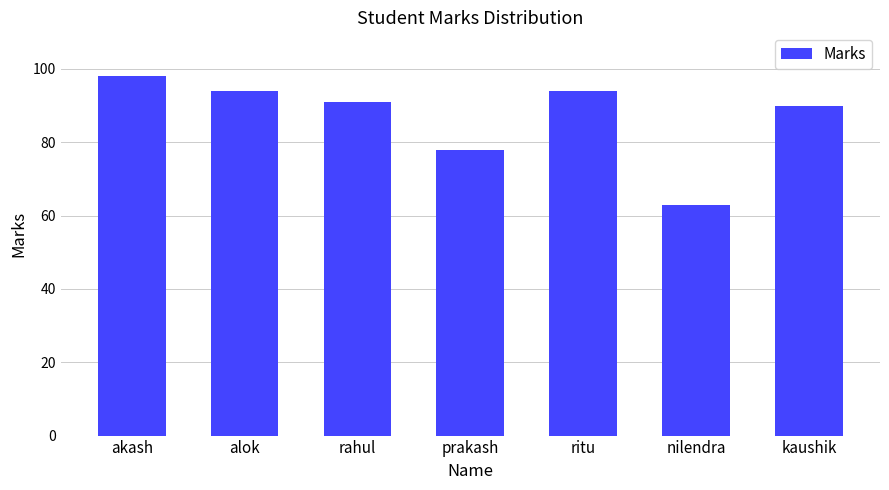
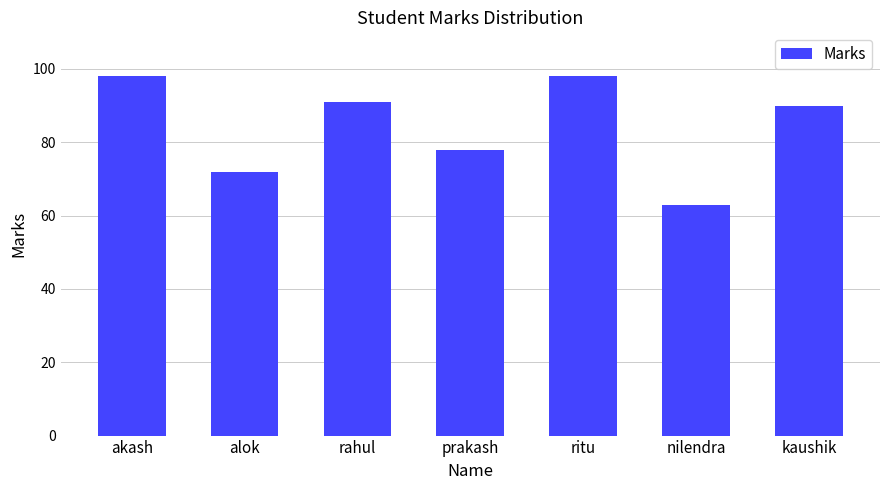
  {
    "akash": 98,
-   "alok": 94,
+   "alok": 72,
    "rahul": 91,
    "prakash": 78,
-   "ritu": 94,
+   "ritu": 98,
    "nilendra": 63,
    "kaushik": 90
  }
